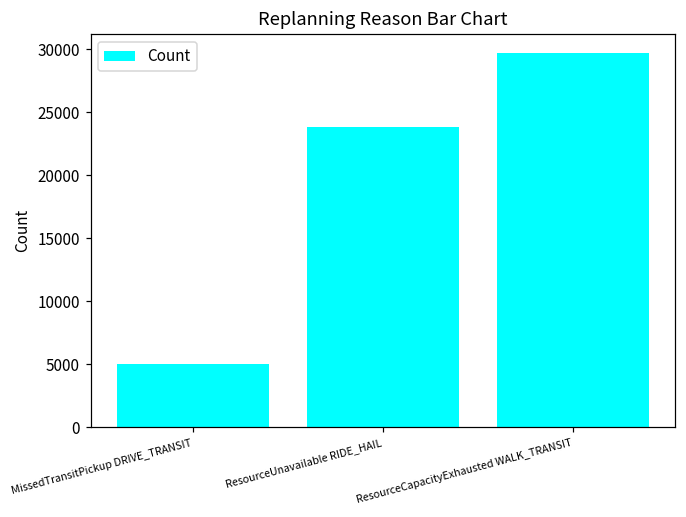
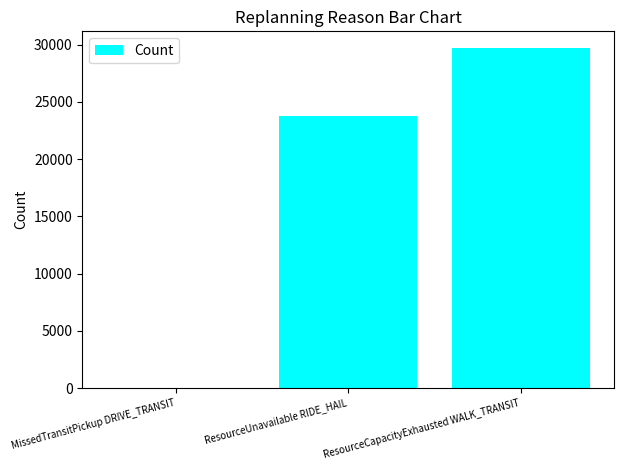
  {
-   "MissedTransitPickup DRIVE_TRANSIT": 5000,
+   "MissedTransitPickup DRIVE_TRANSIT": 0,
    "ResourceUnavailable RIDE_HAIL": 23800,
    "ResourceCapacityExhausted WALK_TRANSIT": 29700
  }
